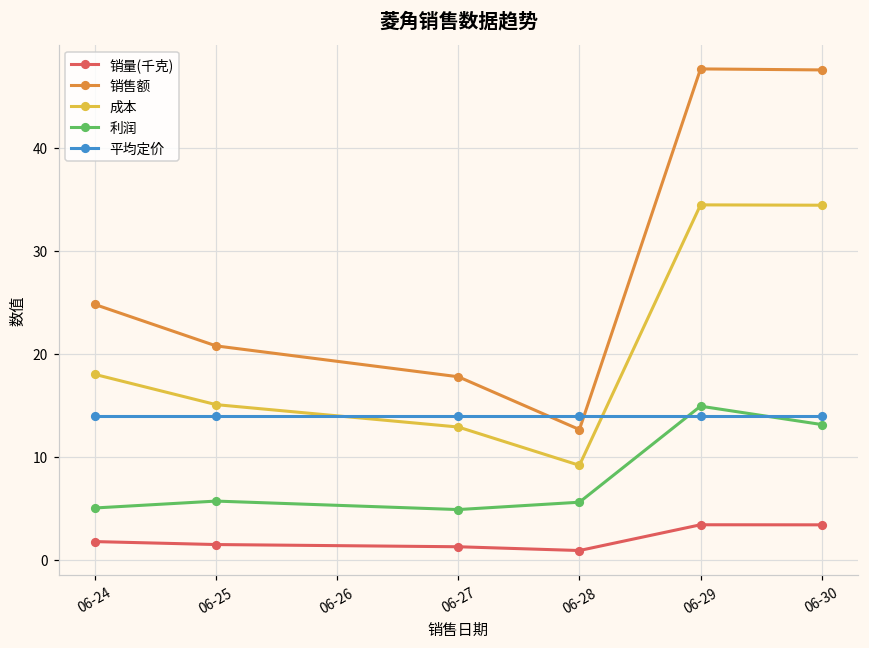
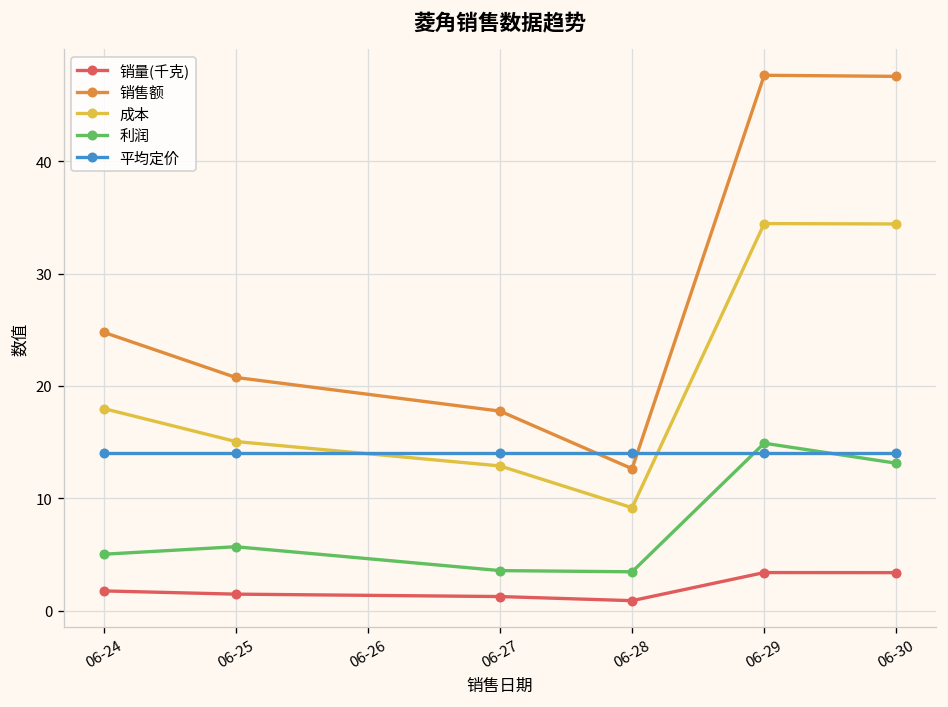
  {
    "利润": {
      "06-24": 5,
      "06-25": 6,
-     "06-27": 5,
-     "06-28": 6,
+     "06-27": 4,
+     "06-28": 3,
      "06-29": 15,
      "06-30": 13
    },
    "平均定价": {
      "06-24": 14,
      "06-25": 14,
      "06-27": 14,
      "06-28": 14,
      "06-29": 14,
      "06-30": 14
    }
  }
